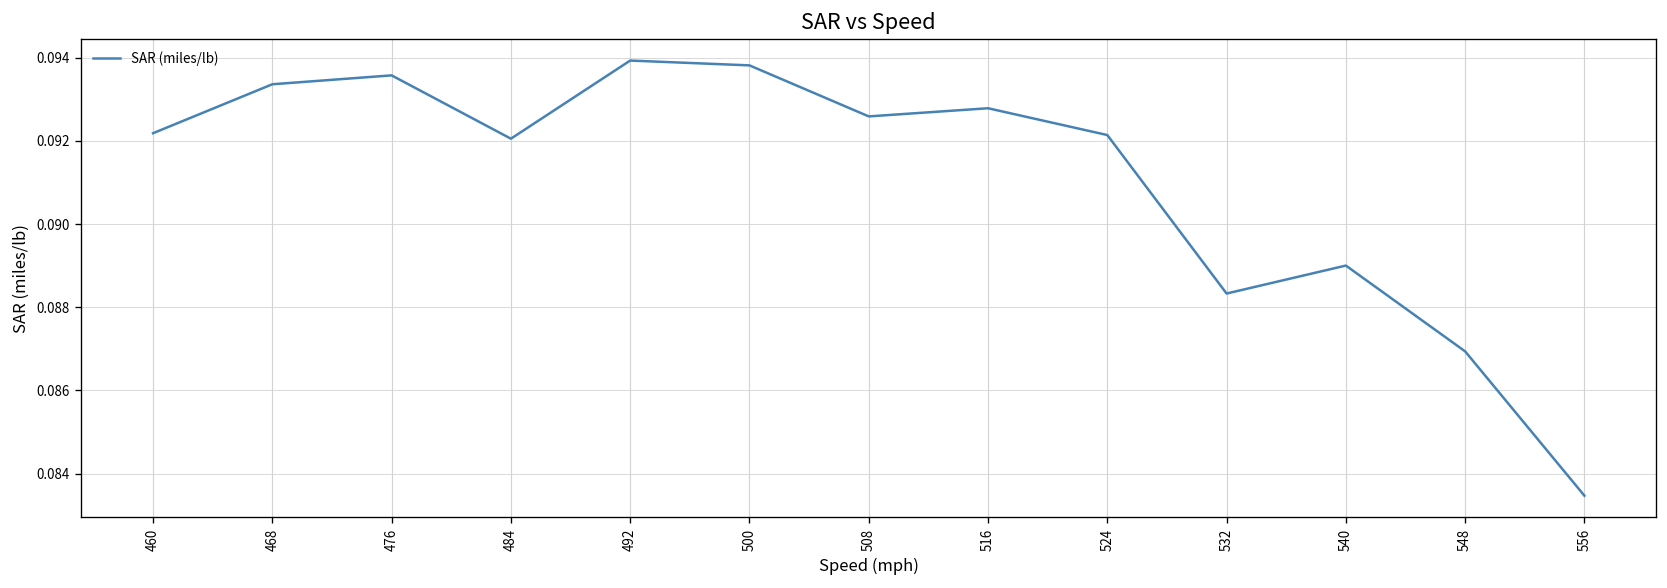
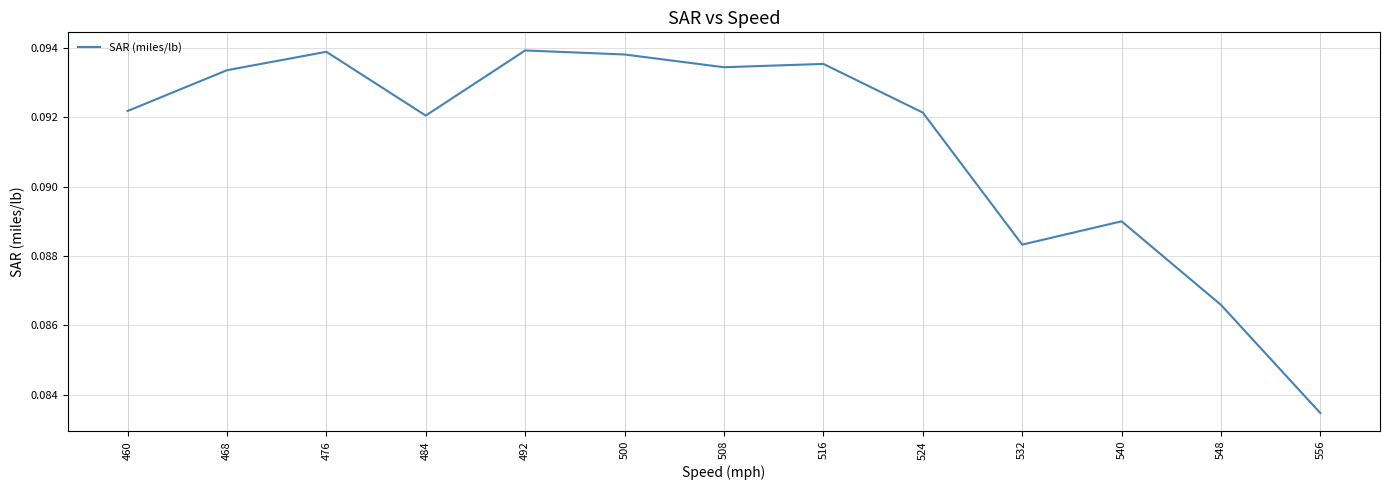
  {
    "460": 0.0922,
    "468": 0.0934,
-   "476": 0.0936,
+   "476": 0.0939,
    "484": 0.0921,
    "492": 0.0939,
    "500": 0.0938,
-   "508": 0.0926,
-   "516": 0.0928,
+   "508": 0.0934,
+   "516": 0.0935,
    "524": 0.0921,
    "532": 0.0883,
    "540": 0.0890,
-   "548": 0.0869,
+   "548": 0.0866,
    "556": 0.0835
  }
